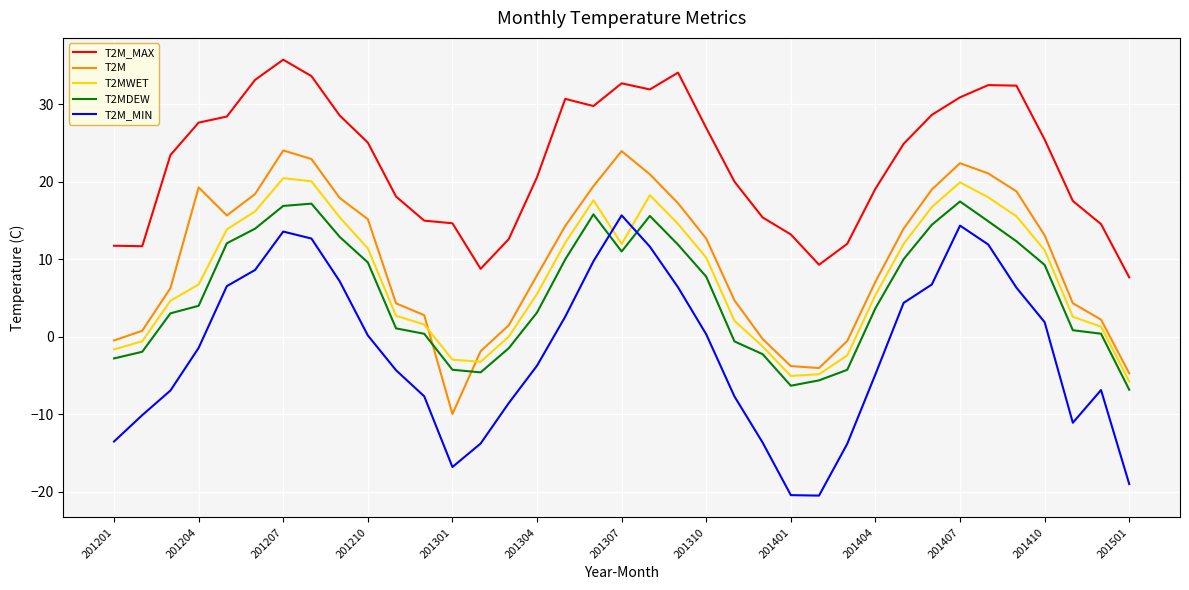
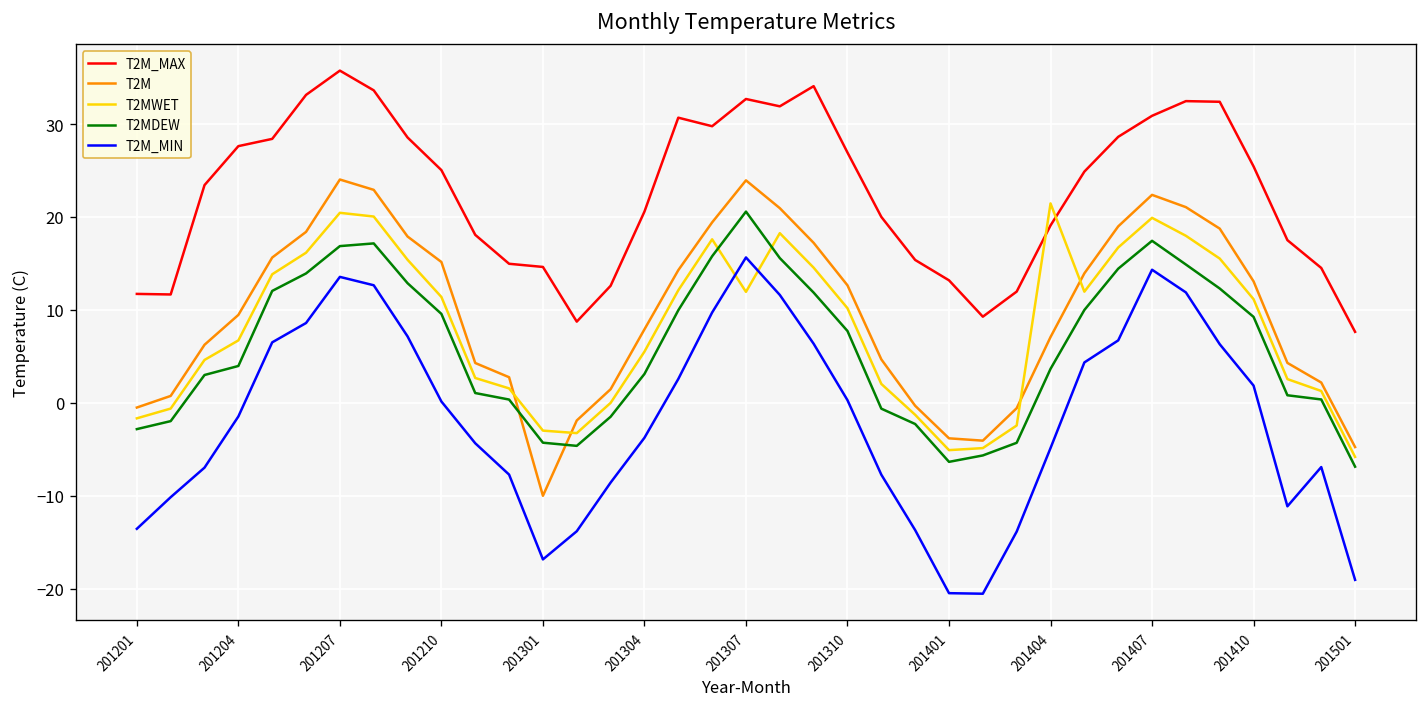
  {
    "T2M_MAX": {
      "201201": 12,
      "201204": 28,
      "201207": 36,
      "201210": 25,
      "201301": 15,
      "201304": 21,
      "201307": 33,
      "201310": 27,
      "201401": 13,
      "201404": 19,
      "201407": 31,
      "201410": 25,
      "201501": 8
    },
    "T2M": {
      "201201": 0,
-     "201204": 19,
+     "201204": 9,
      "201207": 24,
      "201210": 15,
      "201301": -10,
      "201304": 8,
      "201307": 24,
      "201310": 13,
      "201401": -4,
      "201404": 7,
      "201407": 22,
      "201410": 13,
      "201501": -5
    },
    "T2MWET": {
      "201201": -2,
      "201204": 7,
      "201207": 20,
      "201210": 11,
      "201301": -3,
      "201304": 6,
      "201307": 12,
      "201310": 10,
      "201401": -5,
-     "201404": 5,
+     "201404": 21,
      "201407": 20,
      "201410": 11,
      "201501": -6
    },
    "T2MDEW": {
      "201201": -3,
      "201204": 4,
      "201207": 17,
      "201210": 10,
      "201301": -4,
      "201304": 3,
-     "201307": 11,
+     "201307": 21,
      "201310": 8,
      "201401": -6,
      "201404": 4,
      "201407": 17,
      "201410": 9,
      "201501": -7
    },
    "T2M_MIN": {
      "201201": -14,
      "201204": -1,
      "201207": 14,
      "201210": 0,
      "201301": -17,
      "201304": -4,
      "201307": 16,
      "201310": 0,
      "201401": -20,
      "201404": -5,
      "201407": 14,
      "201410": 2,
      "201501": -19
    }
  }
